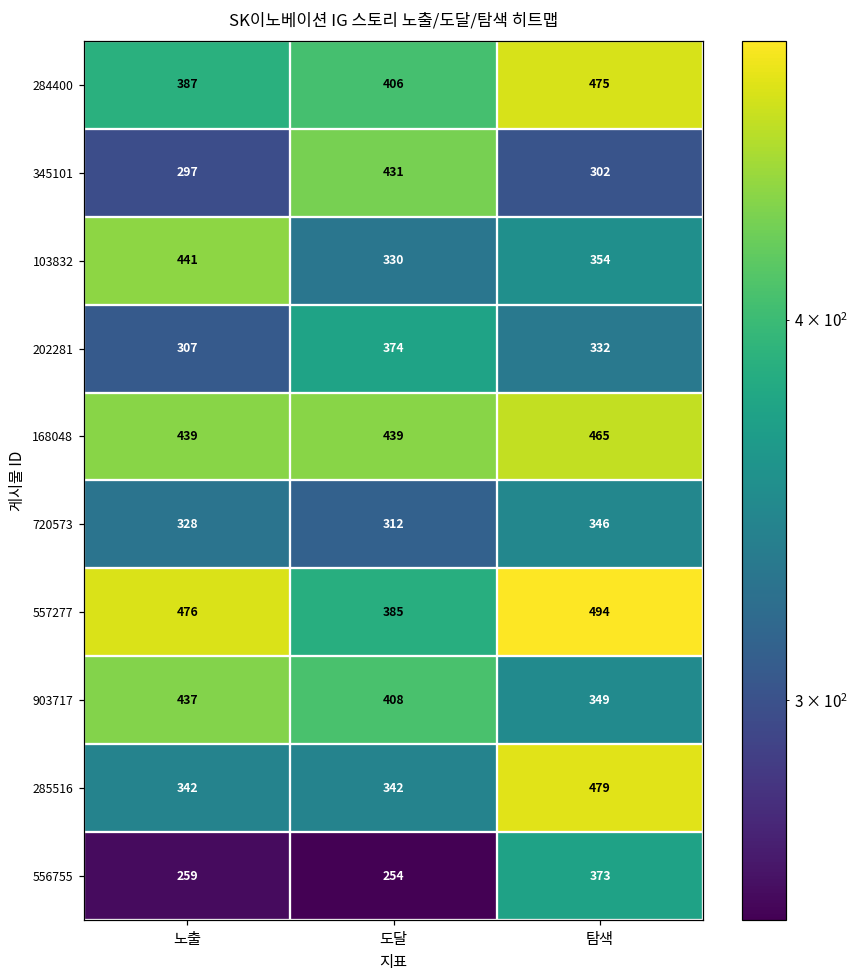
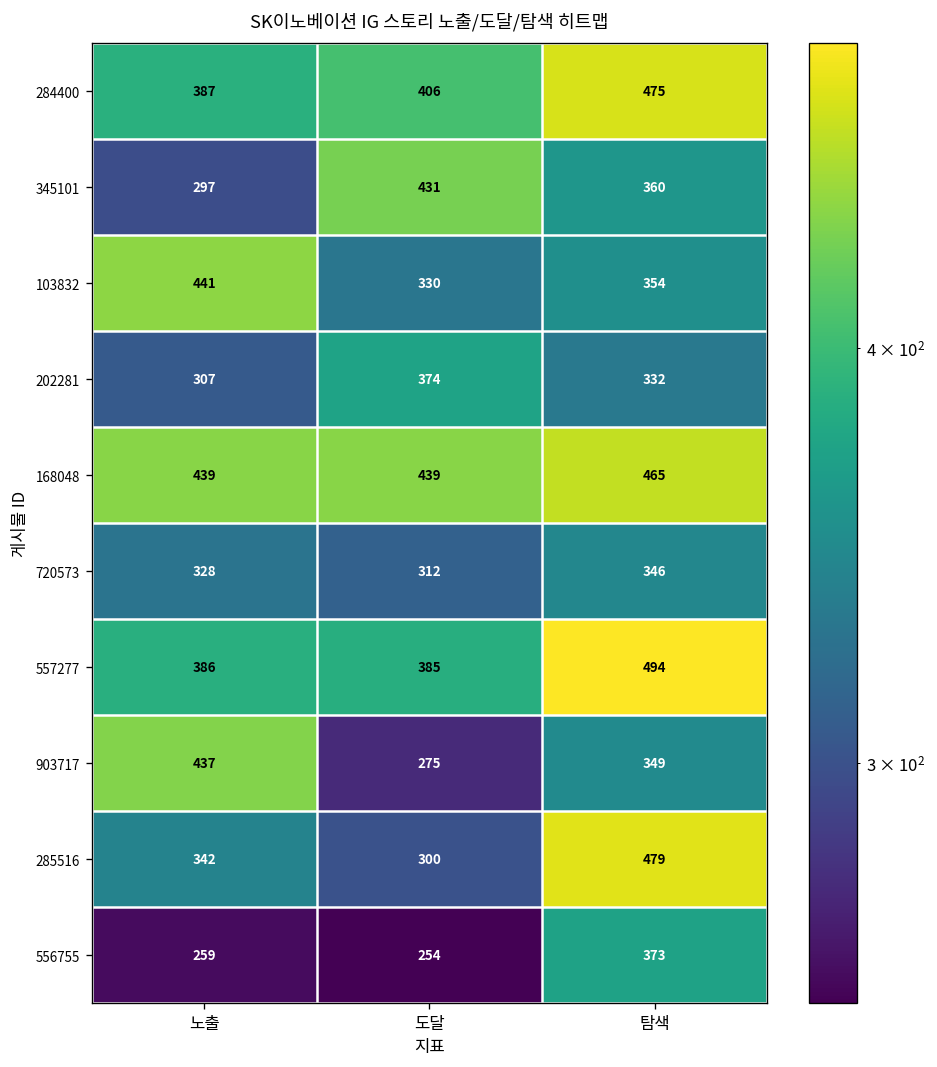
  {
    "284400": {
      "노출": 387,
      "도달": 406,
      "탐색": 475
    },
    "345101": {
      "노출": 297,
      "도달": 431,
-     "탐색": 302
+     "탐색": 360
    },
    "103832": {
      "노출": 441,
      "도달": 330,
      "탐색": 354
    },
    "202281": {
      "노출": 307,
      "도달": 374,
      "탐색": 332
    },
    "168048": {
      "노출": 439,
      "도달": 439,
      "탐색": 465
    },
    "720573": {
      "노출": 328,
      "도달": 312,
      "탐색": 346
    },
    "557277": {
-     "노출": 476,
+     "노출": 386,
      "도달": 385,
      "탐색": 494
    },
    "903717": {
      "노출": 437,
-     "도달": 408,
+     "도달": 275,
      "탐색": 349
    },
    "285516": {
      "노출": 342,
-     "도달": 342,
+     "도달": 300,
      "탐색": 479
    },
    "556755": {
      "노출": 259,
      "도달": 254,
      "탐색": 373
    }
  }
